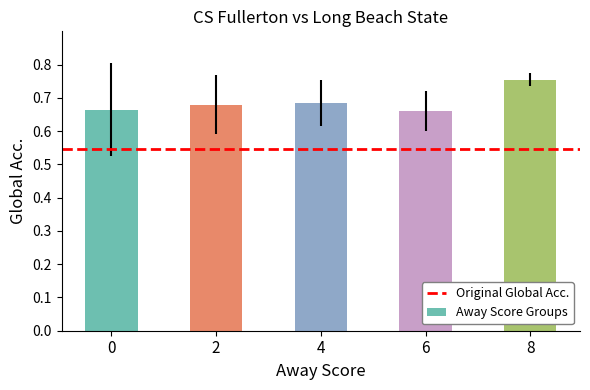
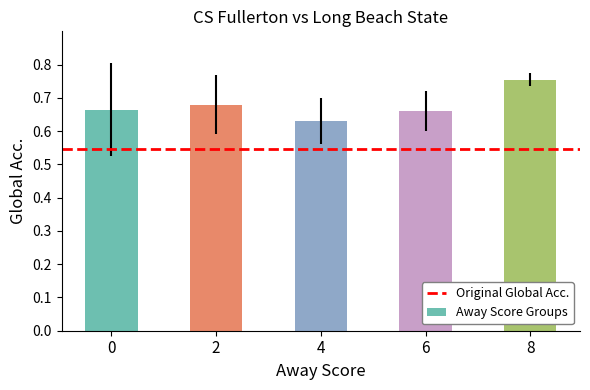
  {
    "0": 0.67,
    "2": 0.68,
-   "4": 0.69,
+   "4": 0.63,
    "6": 0.66,
    "8": 0.76
  }
